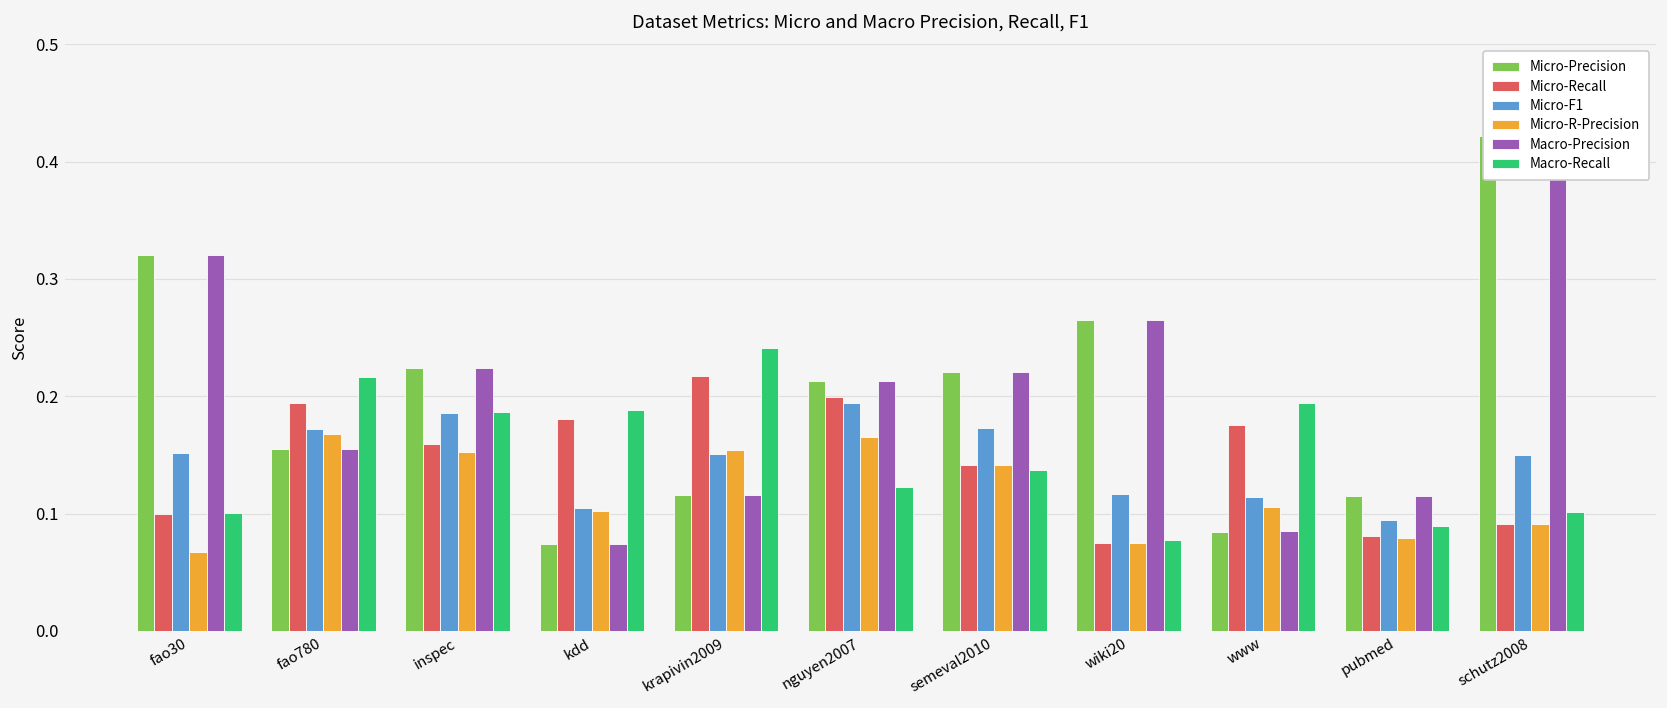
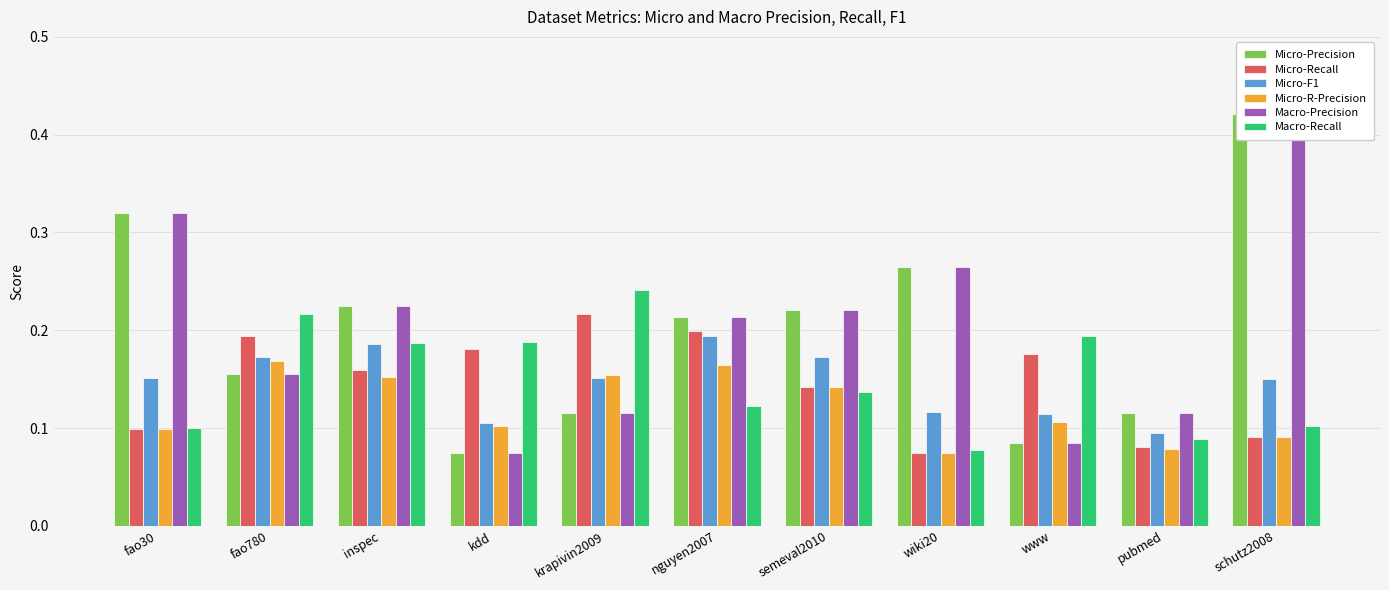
  {
    "Micro-Precision": {
      "fao30": 0.32,
      "fao780": 0.15,
      "inspec": 0.22,
      "kdd": 0.07,
      "krapivin2009": 0.12,
      "nguyen2007": 0.21,
      "semeval2010": 0.22,
      "wiki20": 0.27,
      "www": 0.08,
      "pubmed": 0.12
    },
    "Micro-Recall": {
      "fao30": 0.10,
      "fao780": 0.19,
      "inspec": 0.16,
      "kdd": 0.18,
      "krapivin2009": 0.22,
      "nguyen2007": 0.20,
      "semeval2010": 0.14,
      "wiki20": 0.07,
      "www": 0.18,
      "pubmed": 0.08,
      "schutz2008": 0.09
    },
    "Micro-F1": {
      "fao30": 0.15,
      "fao780": 0.17,
      "inspec": 0.19,
      "kdd": 0.11,
      "krapivin2009": 0.15,
      "nguyen2007": 0.19,
      "semeval2010": 0.17,
      "wiki20": 0.12,
      "www": 0.11,
      "pubmed": 0.09,
      "schutz2008": 0.15
    },
    "Micro-R-Precision": {
-     "fao30": 0.07,
+     "fao30": 0.10,
      "fao780": 0.17,
      "inspec": 0.15,
      "kdd": 0.10,
      "krapivin2009": 0.15,
      "nguyen2007": 0.16,
      "semeval2010": 0.14,
      "wiki20": 0.07,
      "www": 0.11,
      "pubmed": 0.08,
      "schutz2008": 0.09
    },
    "Macro-Precision": {
      "fao30": 0.32,
      "fao780": 0.15,
      "inspec": 0.22,
      "kdd": 0.07,
      "krapivin2009": 0.12,
      "nguyen2007": 0.21,
      "semeval2010": 0.22,
      "wiki20": 0.27,
      "www": 0.08,
      "pubmed": 0.12
    },
    "Macro-Recall": {
      "fao30": 0.10,
      "fao780": 0.22,
      "inspec": 0.19,
      "kdd": 0.19,
      "krapivin2009": 0.24,
      "nguyen2007": 0.12,
      "semeval2010": 0.14,
      "wiki20": 0.08,
      "www": 0.19,
      "pubmed": 0.09,
      "schutz2008": 0.10
    }
  }
